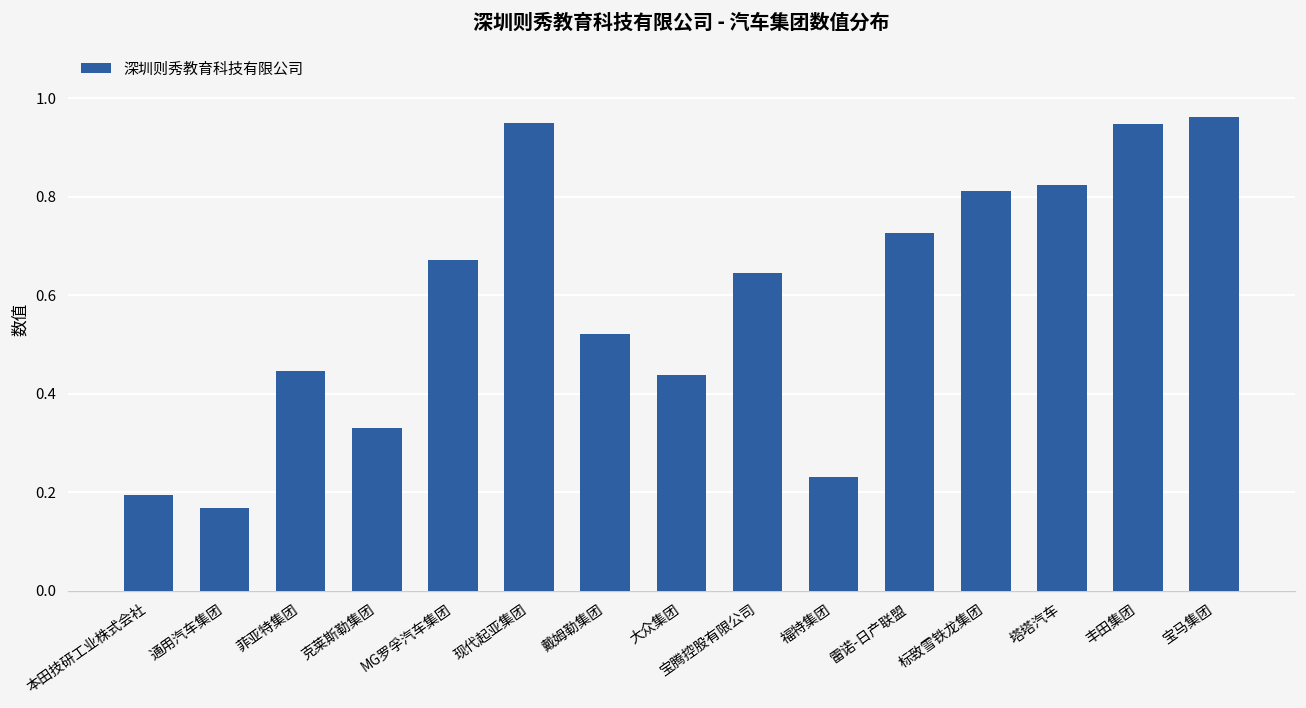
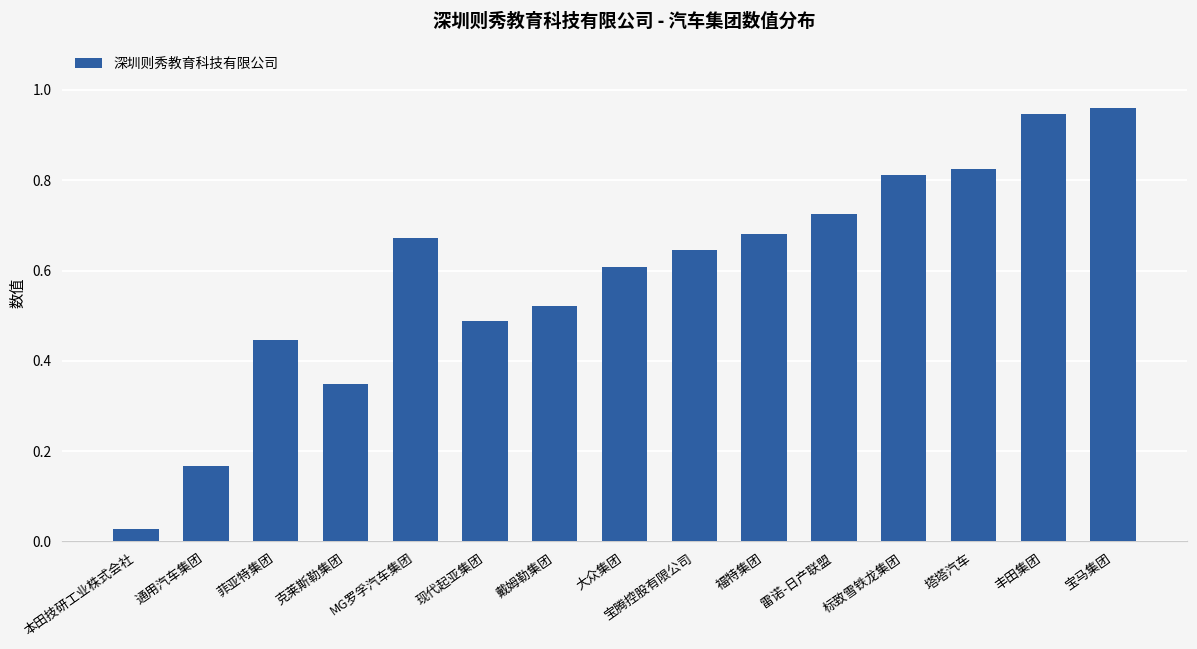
  {
-   "本田技研工业株式会社": 0.19,
+   "本田技研工业株式会社": 0.03,
    "通用汽车集团": 0.17,
    "菲亚特集团": 0.45,
-   "克莱斯勒集团": 0.33,
+   "克莱斯勒集团": 0.35,
    "MG罗孚汽车集团": 0.67,
-   "现代起亚集团": 0.95,
+   "现代起亚集团": 0.49,
    "戴姆勒集团": 0.52,
-   "大众集团": 0.44,
+   "大众集团": 0.61,
    "宝腾控股有限公司": 0.65,
-   "福特集团": 0.23,
+   "福特集团": 0.68,
    "雷诺-日产联盟": 0.73,
    "标致雪铁龙集团": 0.81,
    "塔塔汽车": 0.82,
    "丰田集团": 0.95,
    "宝马集团": 0.96
  }
